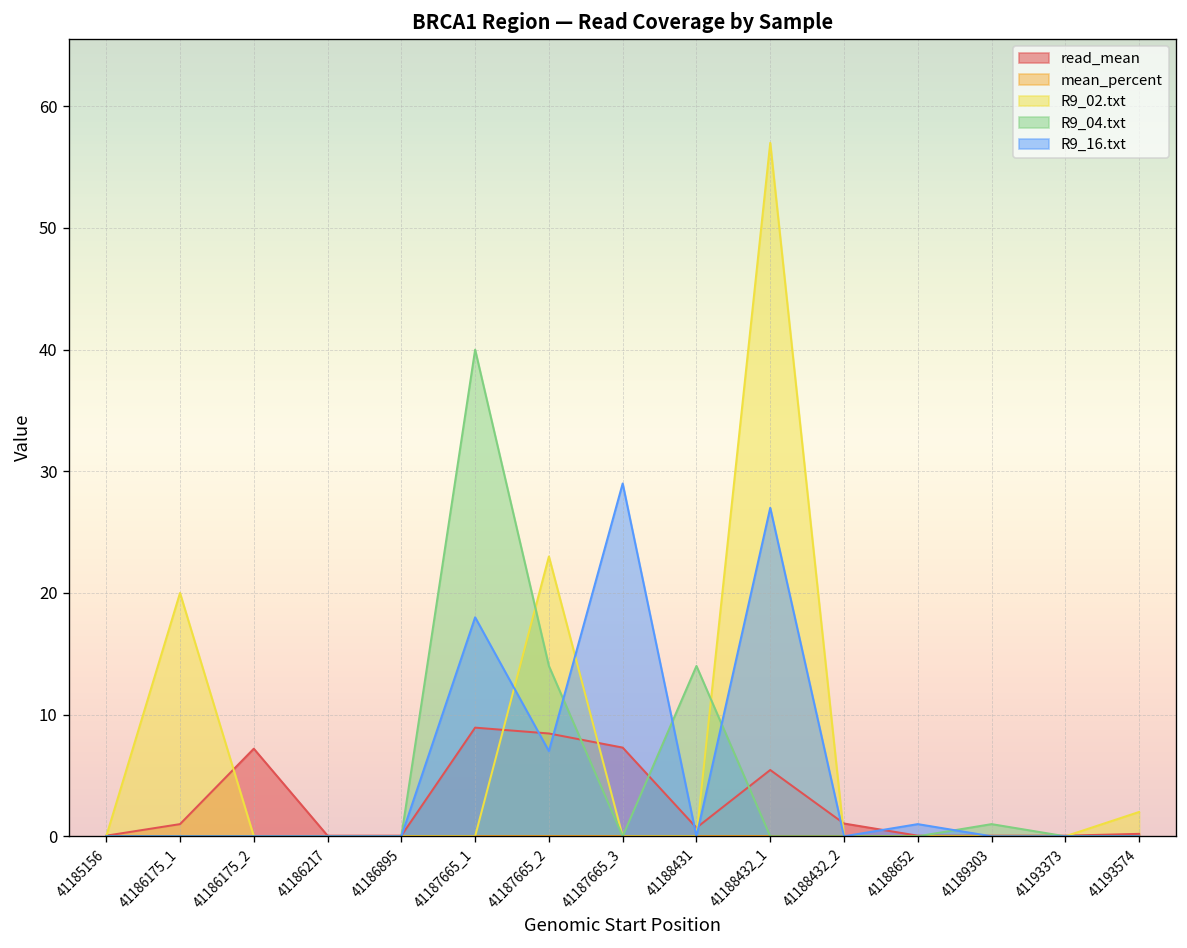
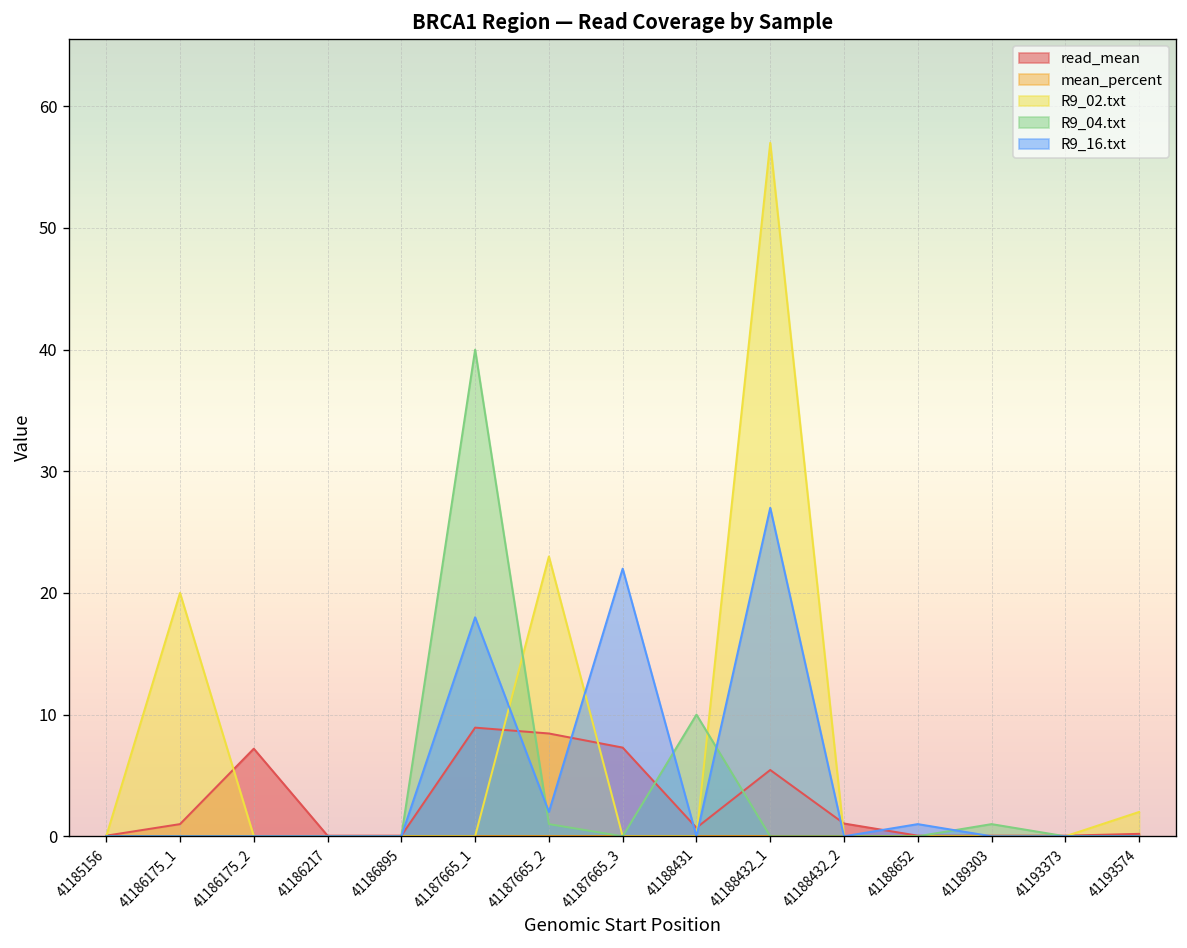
  {
    "read_mean": {
      "41186175_1": 1,
      "41186175_2": 7,
      "41187665_1": 9,
      "41187665_2": 8.5,
      "41187665_3": 7.3,
      "41188431": 0.7,
      "41188432_1": 5.5,
      "41188432_2": 1
    },
    "R9_04.txt": {
      "41187665_1": 40,
-     "41187665_2": 14,
-     "41188431": 14,
+     "41187665_2": 1,
+     "41188431": 10,
      "41189303": 1
    },
    "R9_16.txt": {
      "41187665_1": 18,
-     "41187665_2": 7,
-     "41187665_3": 29,
+     "41187665_2": 2,
+     "41187665_3": 22,
      "41188432_1": 27,
      "41188652": 1
    }
  }
